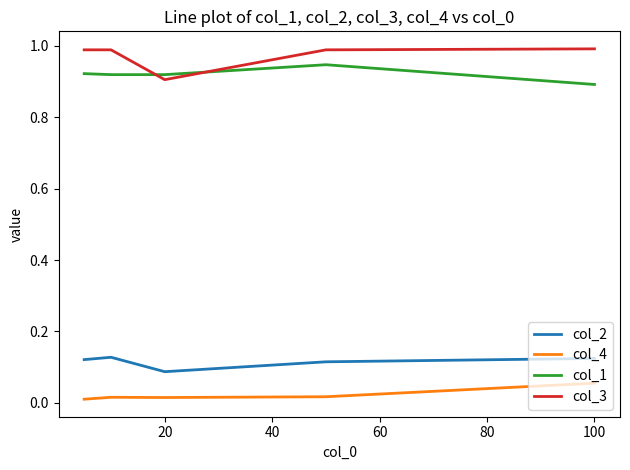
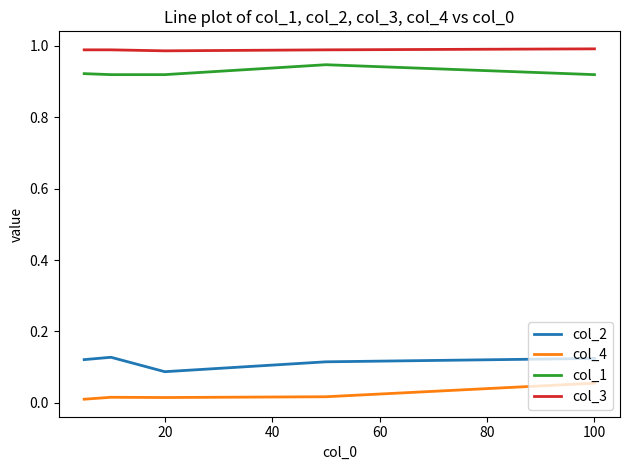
  {
    "col_2": {
      "20": 0.09
    },
    "col_4": {
      "20": 0.02
    },
    "col_1": {
      "20": 0.92,
-     "100": 0.89
+     "100": 0.92
    },
    "col_3": {
-     "20": 0.91,
+     "20": 0.99,
      "100": 0.99
    }
  }
